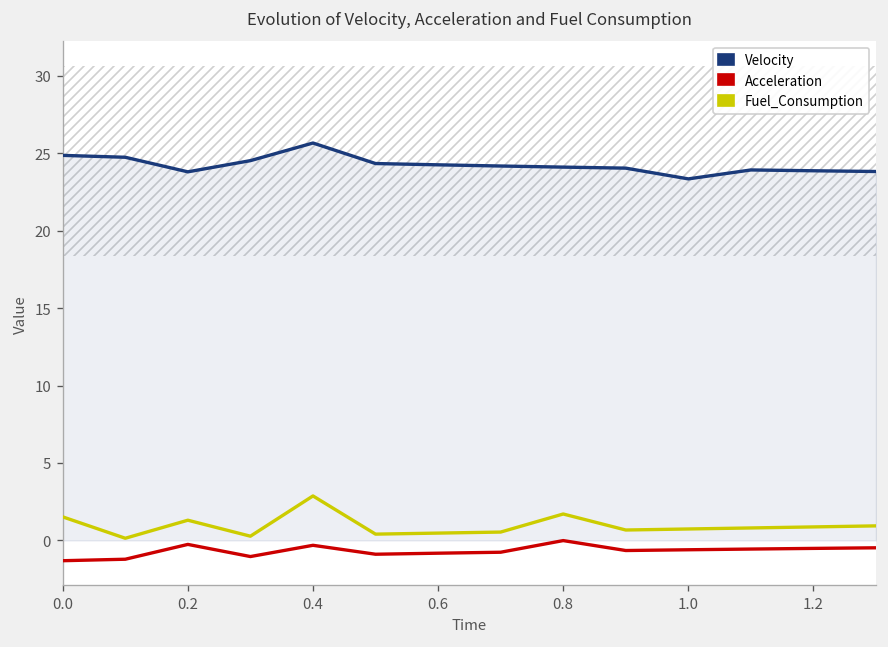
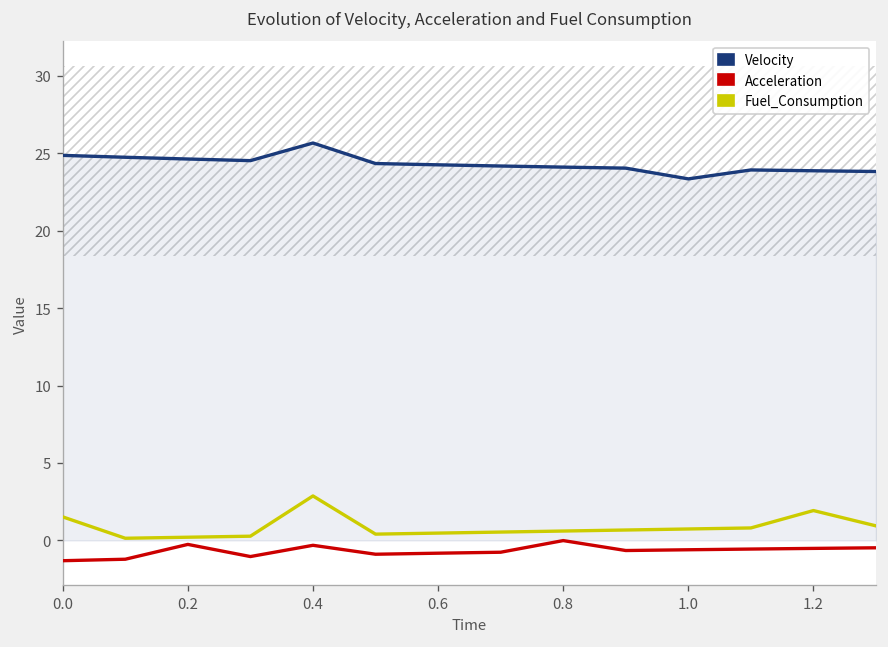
  {
    "Velocity": {
      "0.0": 24.9,
-     "0.2": 23.8,
+     "0.2": 24.6,
      "0.4": 25.7,
      "0.6": 24.3,
      "0.8": 24.1,
      "1.0": 23.3,
      "1.2": 23.9
    },
    "Acceleration": {
      "0.0": -1.3,
      "0.2": -0.3,
      "0.4": -0.3,
      "0.6": -0.8,
      "0.8": 0.0,
      "1.0": -0.6,
      "1.2": -0.5
    },
    "Fuel_Consumption": {
      "0.0": 1.5,
-     "0.2": 1.3,
+     "0.2": 0.2,
      "0.4": 2.9,
      "0.6": 0.5,
-     "0.8": 1.7,
+     "0.8": 0.6,
      "1.0": 0.7,
-     "1.2": 0.9
+     "1.2": 1.9
    }
  }
